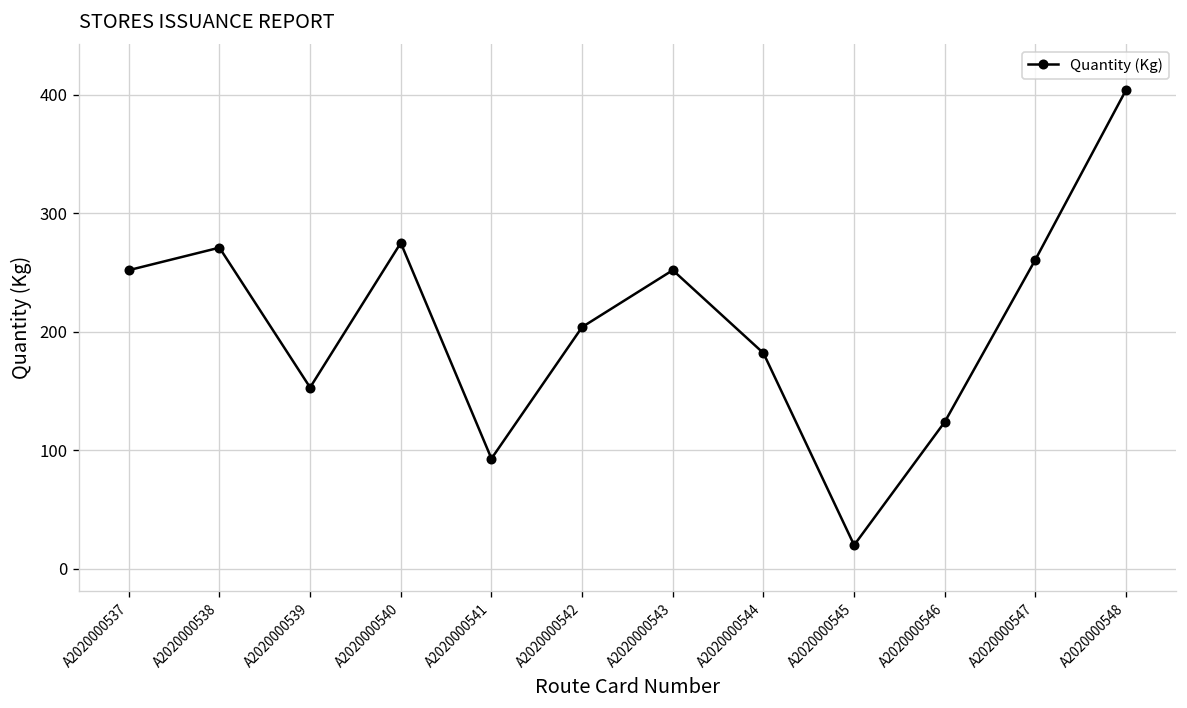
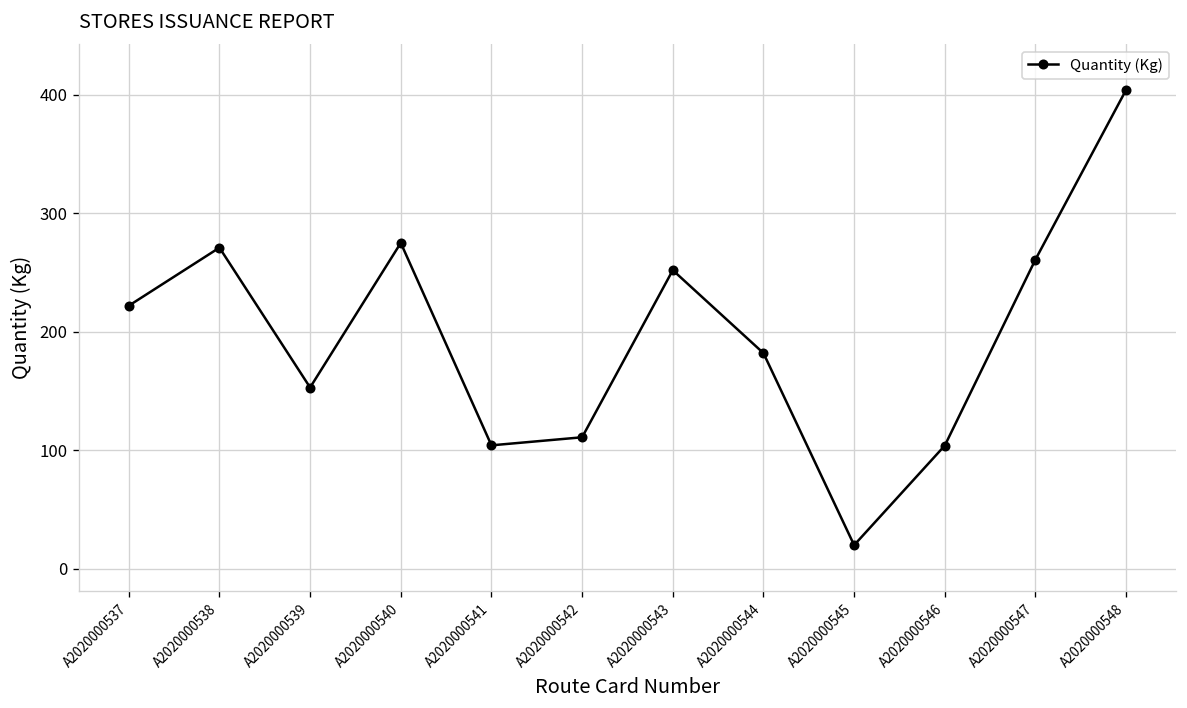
  {
-   "A2020000537": 250,
+   "A2020000537": 220,
    "A2020000538": 270,
    "A2020000539": 150,
    "A2020000540": 280,
-   "A2020000541": 90,
-   "A2020000542": 200,
+   "A2020000541": 100,
+   "A2020000542": 110,
    "A2020000543": 250,
    "A2020000544": 180,
    "A2020000545": 20,
-   "A2020000546": 120,
+   "A2020000546": 100,
    "A2020000547": 260,
    "A2020000548": 400
  }
